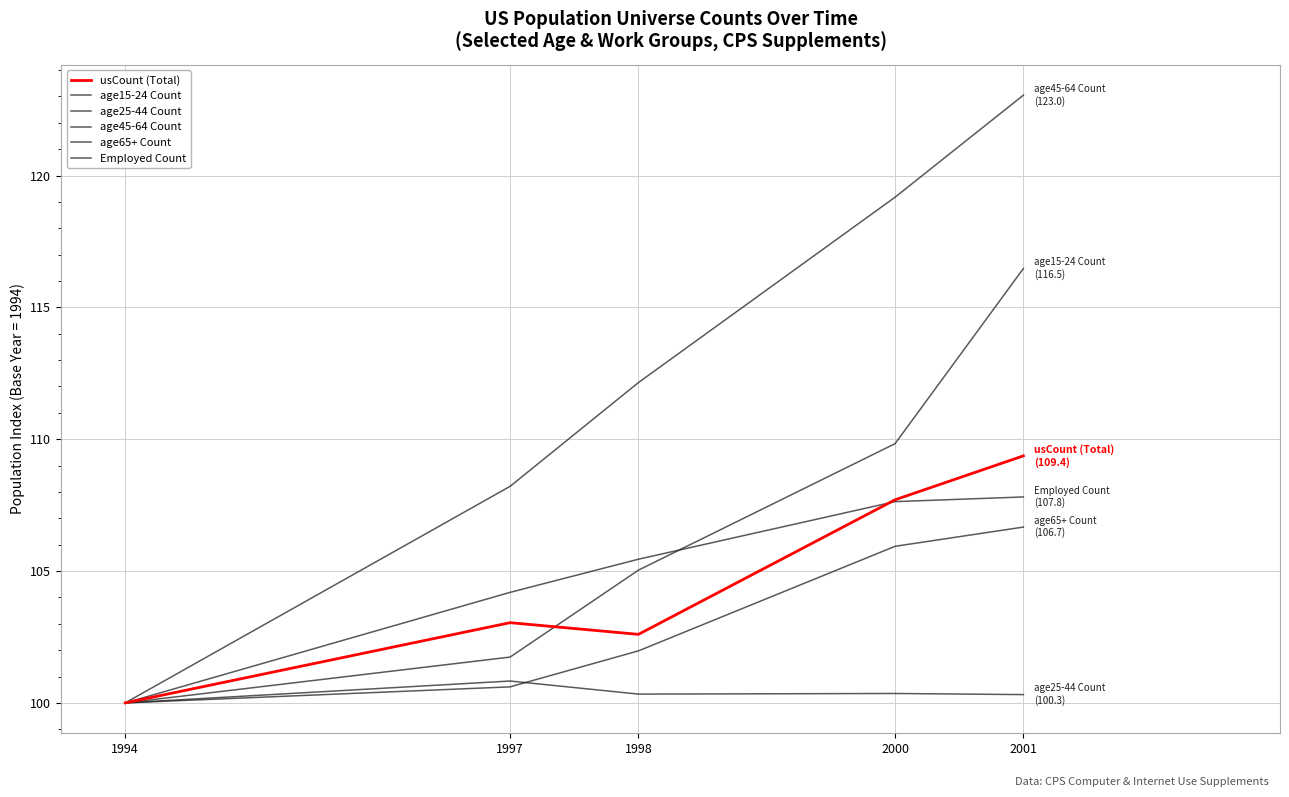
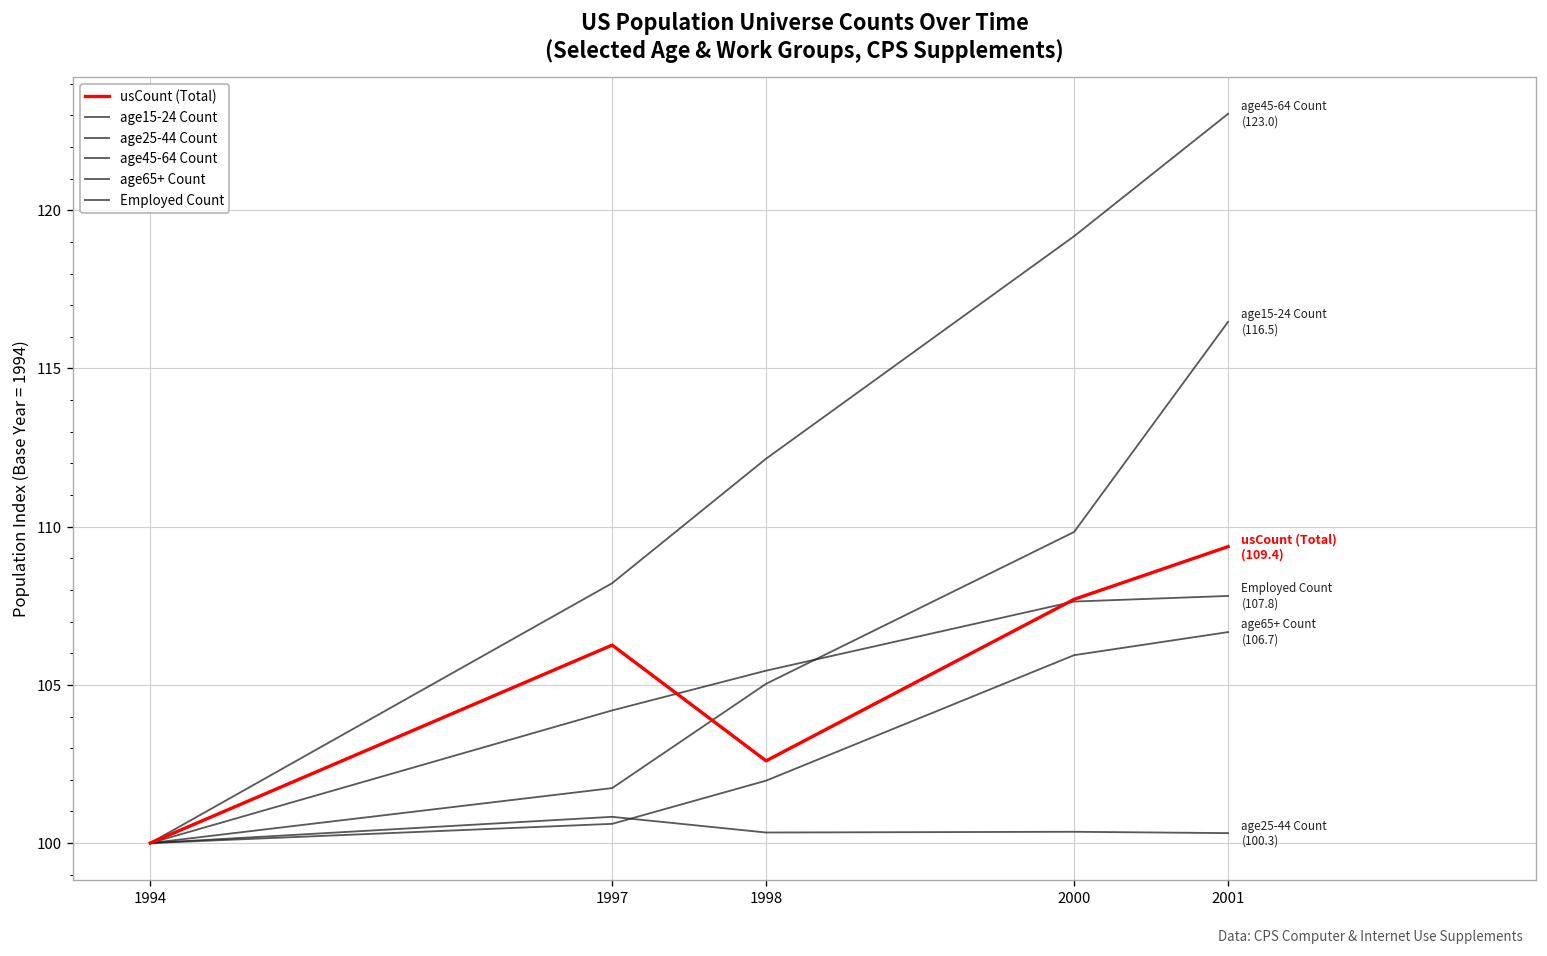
  {
    "usCount (Total)": {
-     "1997": 103.0,
+     "1997": 106.3,
      "1998": 102.6
    }
  }
